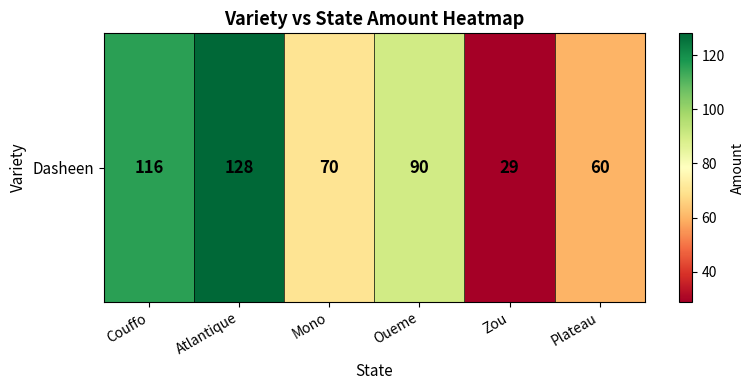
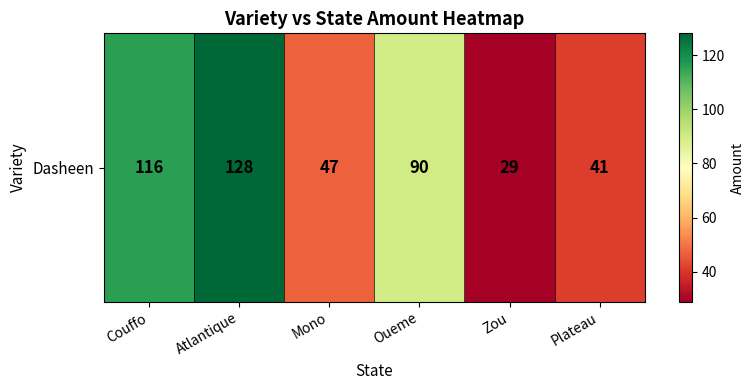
  {
    "Dasheen": {
      "Couffo": 116,
      "Atlantique": 128,
-     "Mono": 70,
+     "Mono": 47,
      "Oueme": 90,
      "Zou": 29,
-     "Plateau": 60
+     "Plateau": 41
    }
  }
